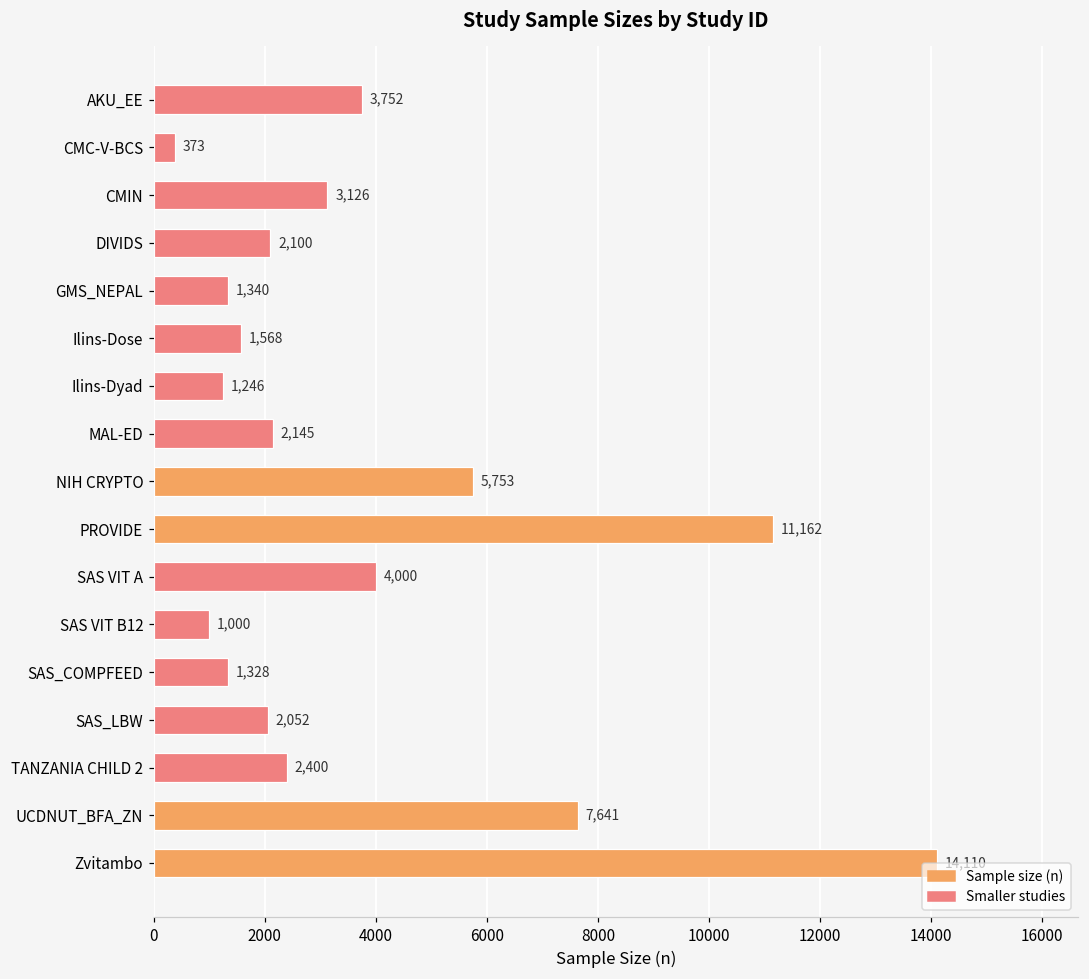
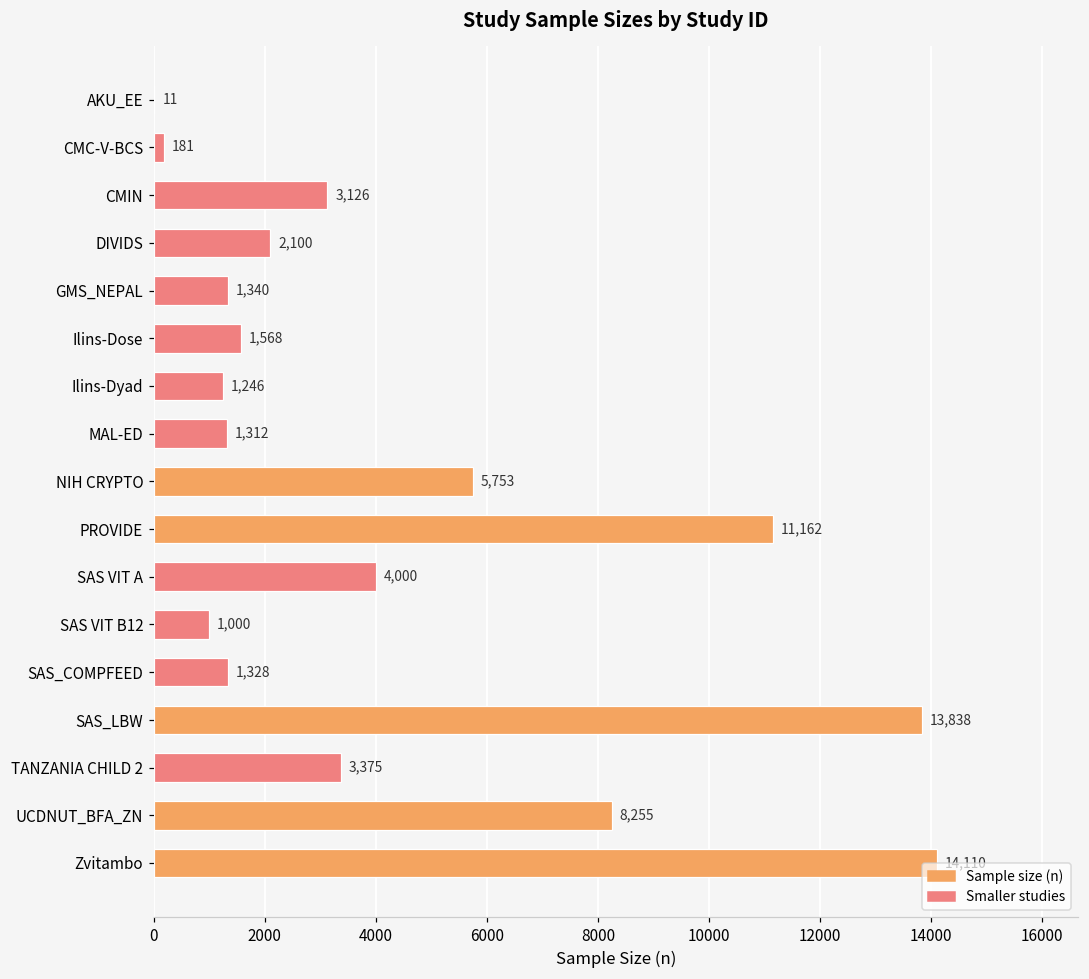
  {
-   "AKU_EE": "3,752",
-   "CMC-V-BCS": "373",
+   "AKU_EE": "11",
+   "CMC-V-BCS": "181",
    "CMIN": "3,126",
    "DIVIDS": "2,100",
    "GMS_NEPAL": "1,340",
    "Ilins-Dose": "1,568",
    "Ilins-Dyad": "1,246",
-   "MAL-ED": "2,145",
+   "MAL-ED": "1,312",
    "NIH CRYPTO": "5,753",
    "PROVIDE": "11,162",
    "SAS VIT A": "4,000",
    "SAS VIT B12": "1,000",
    "SAS_COMPFEED": "1,328",
-   "SAS_LBW": "2,052",
-   "TANZANIA CHILD 2": "2,400",
-   "UCDNUT_BFA_ZN": "7,641"
+   "SAS_LBW": "13,838",
+   "TANZANIA CHILD 2": "3,375",
+   "UCDNUT_BFA_ZN": "8,255"
  }
